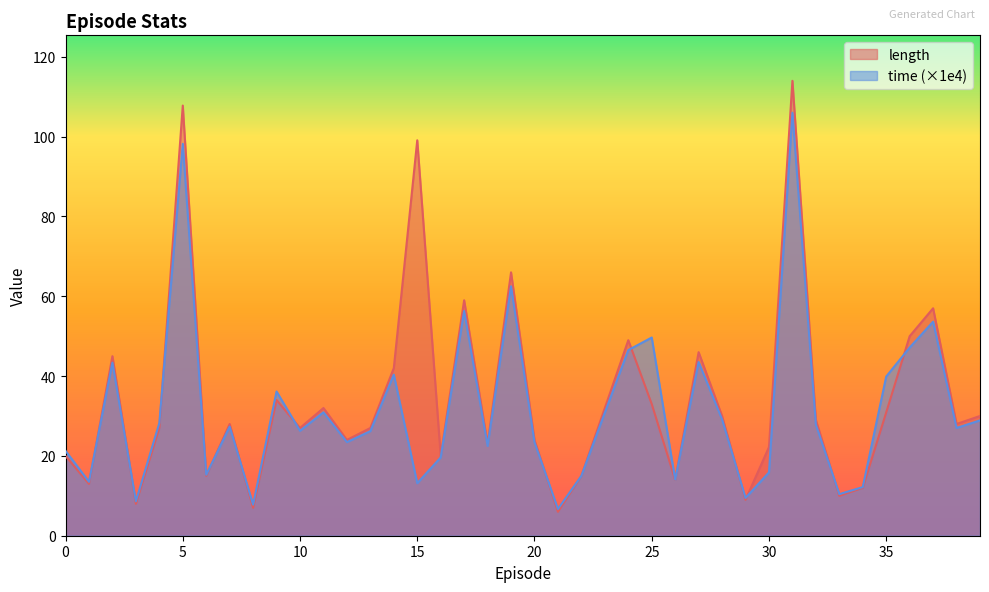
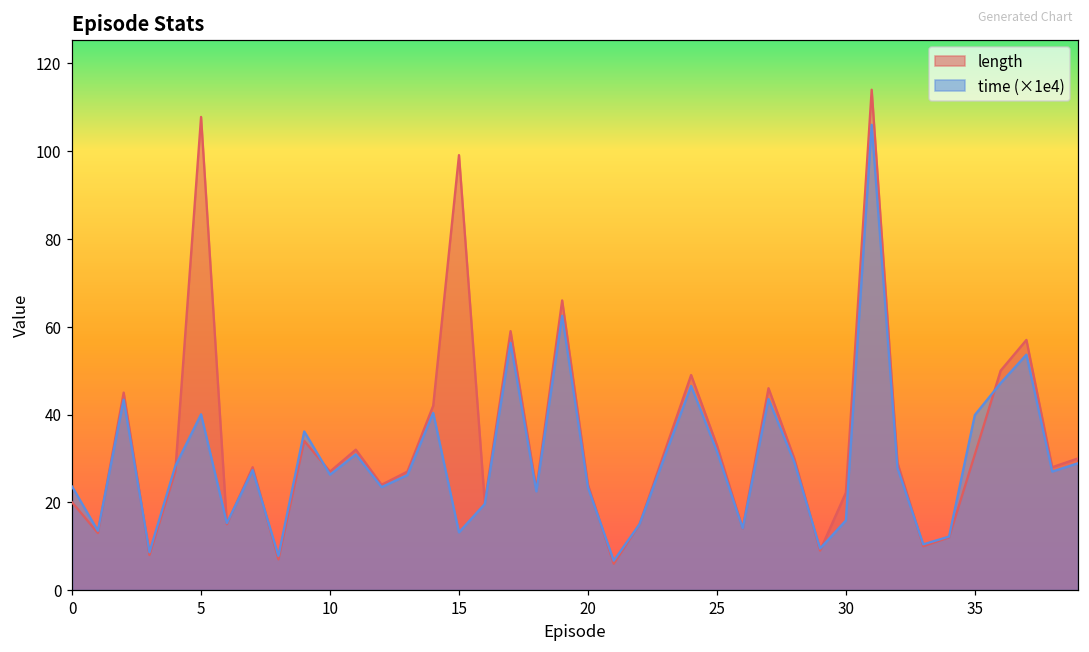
  {
    "length": {
      "0": 20,
      "5": 108,
      "10": 27,
      "15": 99,
      "25": 33,
      "30": 22,
      "35": 31
    },
    "time (×1e4)": {
-     "0": 21,
-     "5": 98,
+     "0": 24,
+     "5": 40,
      "10": 26,
      "15": 13,
-     "25": 50,
+     "25": 32,
      "30": 16,
      "35": 40
    }
  }
